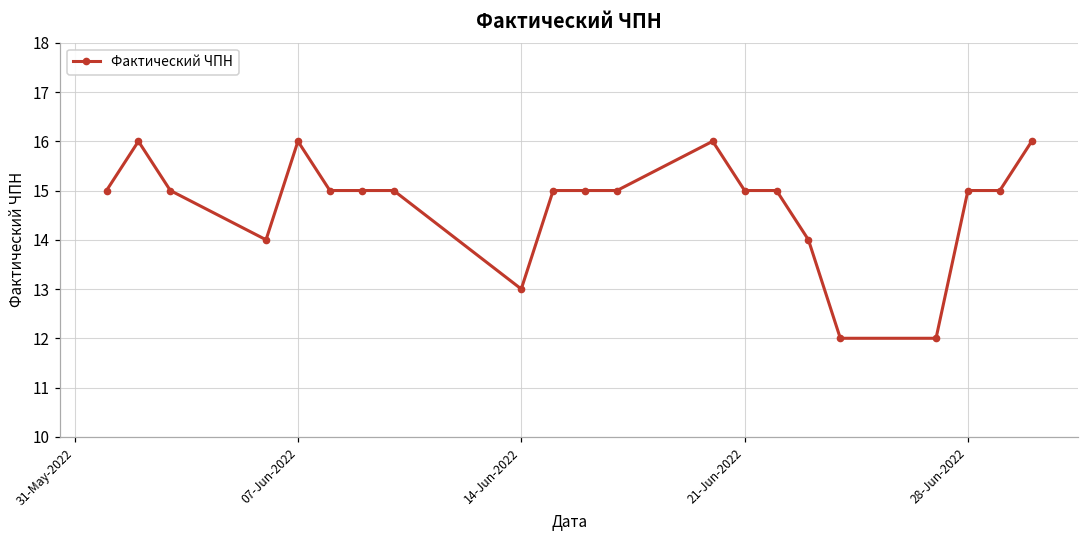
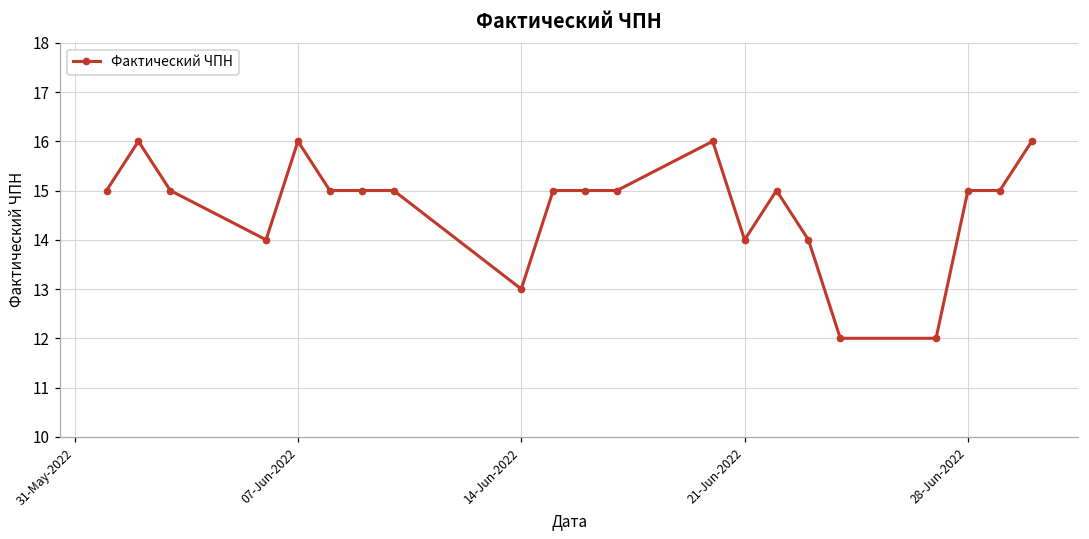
  {
    "07-Jun-2022": 16,
    "14-Jun-2022": 13,
-   "21-Jun-2022": 15,
+   "21-Jun-2022": 14,
    "28-Jun-2022": 15
  }
